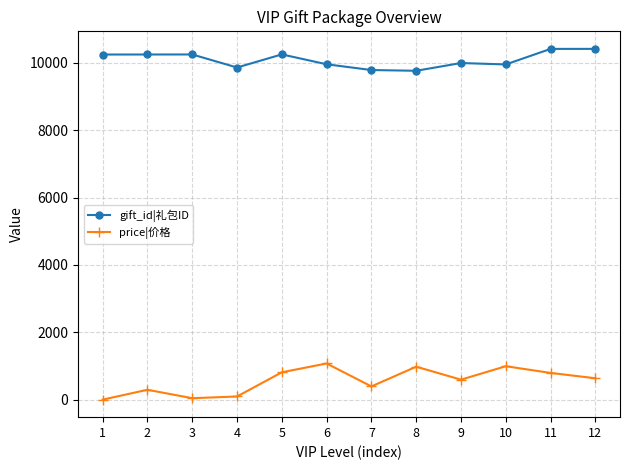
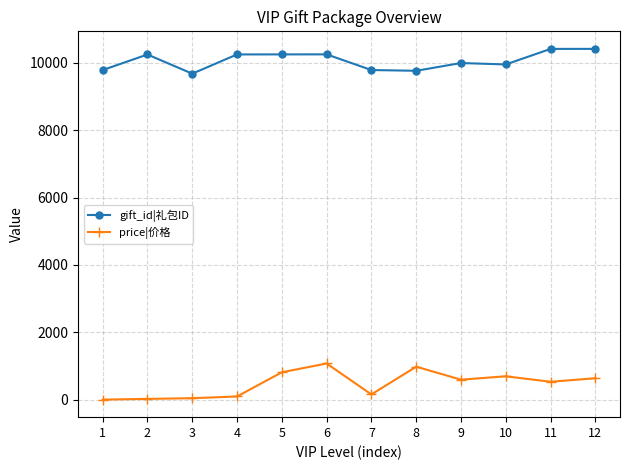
  {
    "gift_id|礼包ID": {
-     "1": 10200,
+     "1": 9800,
      "2": 10200,
-     "3": 10200,
-     "4": 9900,
+     "3": 9700,
+     "4": 10200,
      "5": 10200,
-     "6": 10000,
+     "6": 10200,
      "7": 9800,
      "8": 9800,
      "9": 10000,
      "10": 10000,
      "11": 10400,
      "12": 10400
    },
    "price|价格": {
      "1": 0,
-     "2": 300,
+     "2": 0,
      "3": 0,
      "4": 100,
      "5": 800,
      "6": 1100,
-     "7": 400,
+     "7": 200,
      "8": 1000,
      "9": 600,
-     "10": 1000,
-     "11": 800,
+     "10": 700,
+     "11": 500,
      "12": 600
    }
  }
